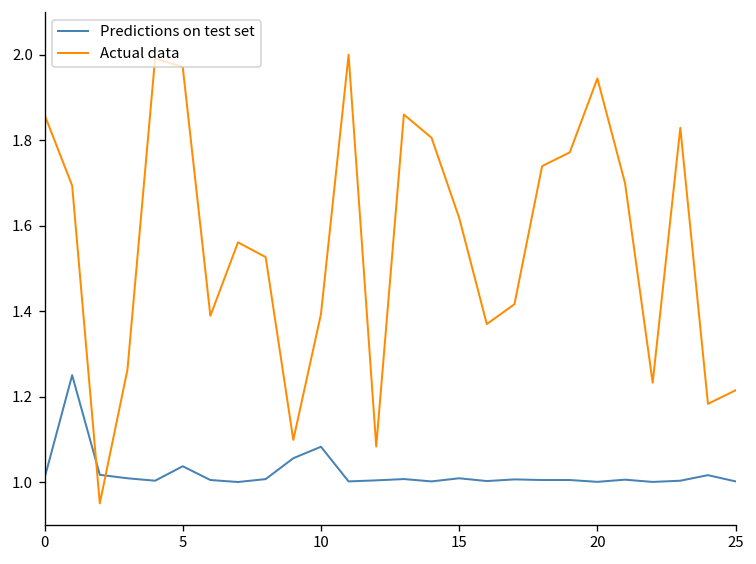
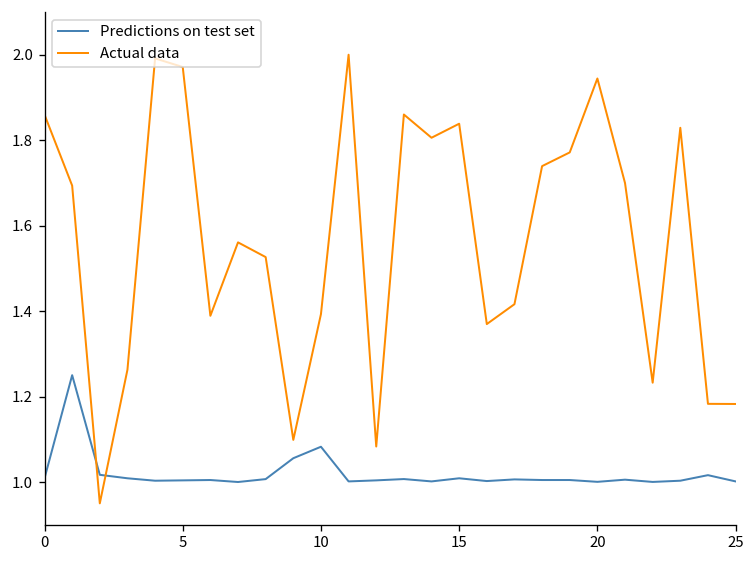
  {
    "Predictions on test set": {
      "0": 1.01,
-     "5": 1.04,
+     "5": 1.00,
      "10": 1.08,
      "15": 1.01,
      "20": 1.00,
      "25": 1.00
    },
    "Actual data": {
      "0": 1.86,
      "10": 1.39,
-     "15": 1.62,
+     "15": 1.84,
      "20": 1.94,
-     "25": 1.21
+     "25": 1.18
    }
  }
